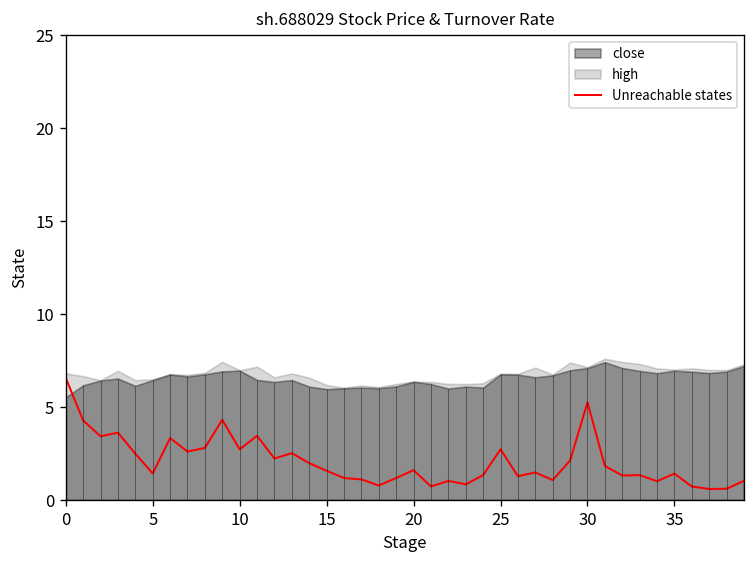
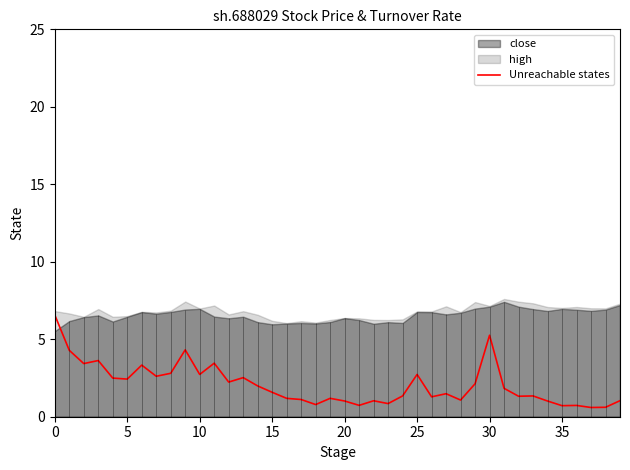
  {
    "Unreachable states": {
      "0": 6.6,
-     "5": 1.4,
+     "5": 2.4,
      "10": 2.7,
      "15": 1.6,
-     "20": 1.6,
+     "20": 1.0,
      "25": 2.7,
      "30": 5.3,
-     "35": 1.4
+     "35": 0.7
    }
  }
